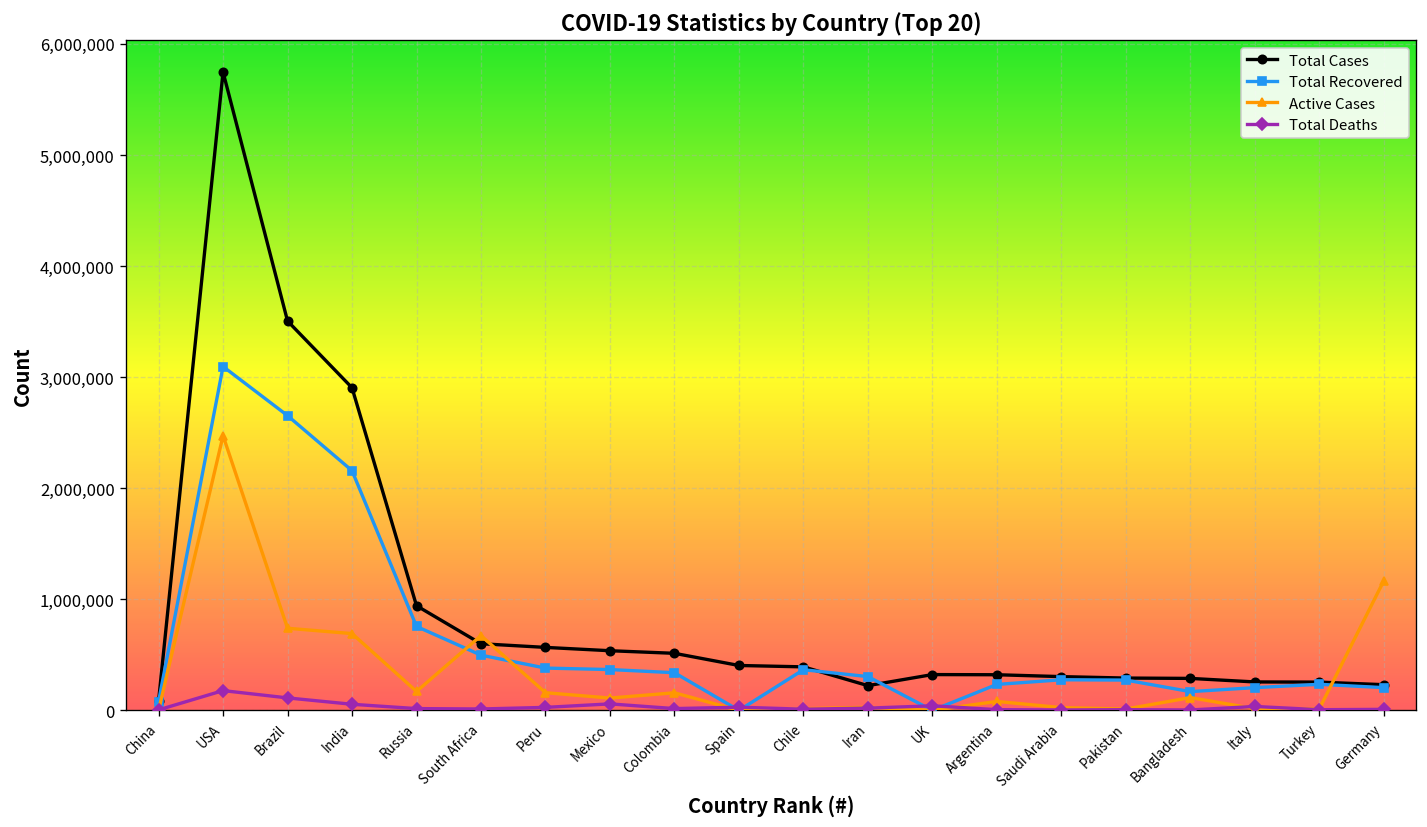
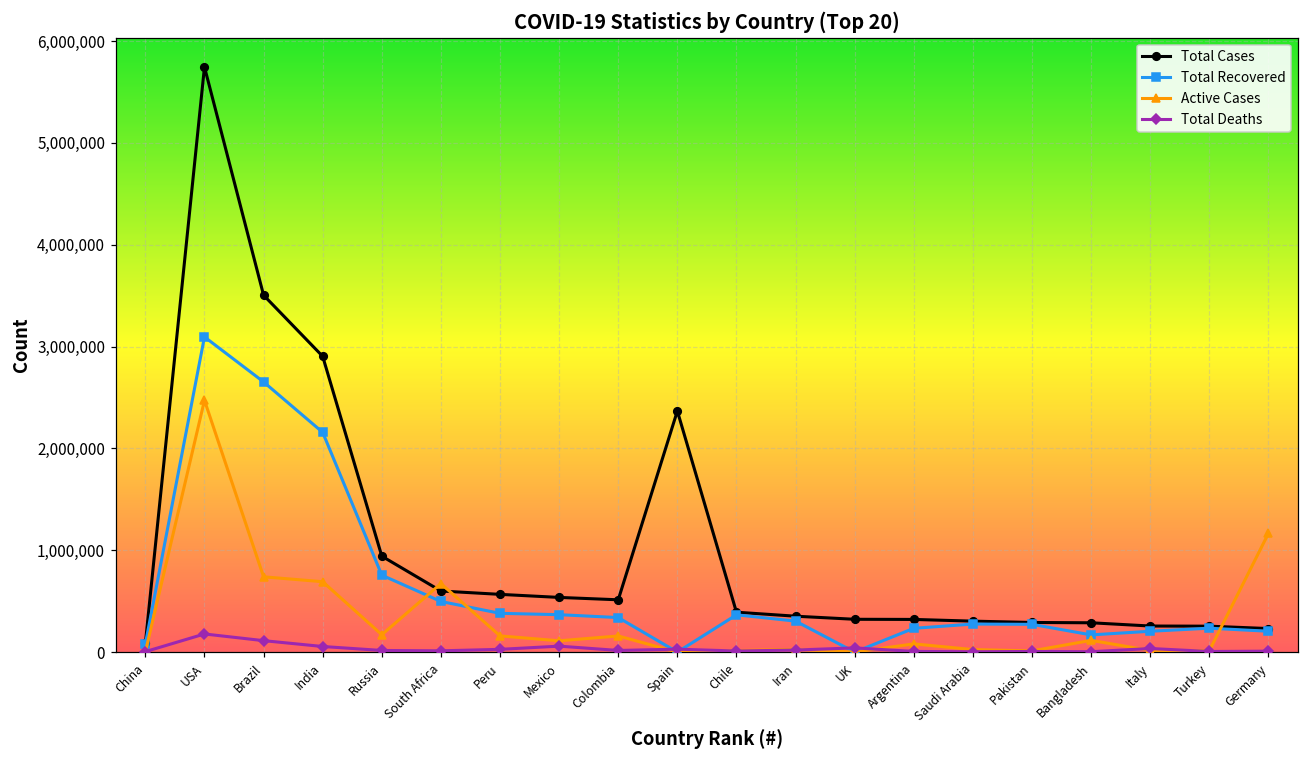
  {
    "Total Cases": {
      "USA": "5,700,000",
      "Brazil": "3,500,000",
      "India": "2,900,000",
      "Russia": "900,000",
      "South Africa": "600,000",
      "Peru": "600,000",
      "Mexico": "500,000",
      "Colombia": "500,000",
-     "Spain": "400,000",
-     "Iran": "200,000",
+     "Spain": "2,400,000",
+     "Iran": "400,000",
      "UK": "300,000",
      "Argentina": "300,000",
      "Saudi Arabia": "300,000",
      "Bangladesh": "300,000",
      "Italy": "300,000"
    },
    "Total Recovered": {
      "USA": "3,100,000",
      "Brazil": "2,700,000",
      "India": "2,200,000",
      "Russia": "800,000",
      "South Africa": "500,000",
      "Peru": "400,000",
      "Mexico": "400,000",
      "Colombia": "300,000",
      "Iran": "300,000",
      "Argentina": "200,000",
      "Saudi Arabia": "300,000",
      "Bangladesh": "200,000",
      "Italy": "200,000"
    },
    "Active Cases": {
      "USA": "2,500,000",
      "Brazil": "700,000",
      "India": "700,000",
      "Russia": "200,000",
      "South Africa": "700,000",
      "Peru": "200,000",
      "Mexico": "100,000",
      "Colombia": "200,000",
      "Argentina": "100,000",
      "Bangladesh": "100,000",
      "Germany": "1,200,000"
    },
    "Total Deaths": {
      "USA": "200,000",
      "Brazil": "100,000",
      "India": "100,000",
      "Russia": "0",
      "South Africa": "0",
      "Peru": "0",
      "Mexico": "100,000",
      "Colombia": "0",
      "Spain": "0",
      "UK": "0",
      "Argentina": "0",
      "Bangladesh": "0",
      "Germany": "0"
    }
  }
